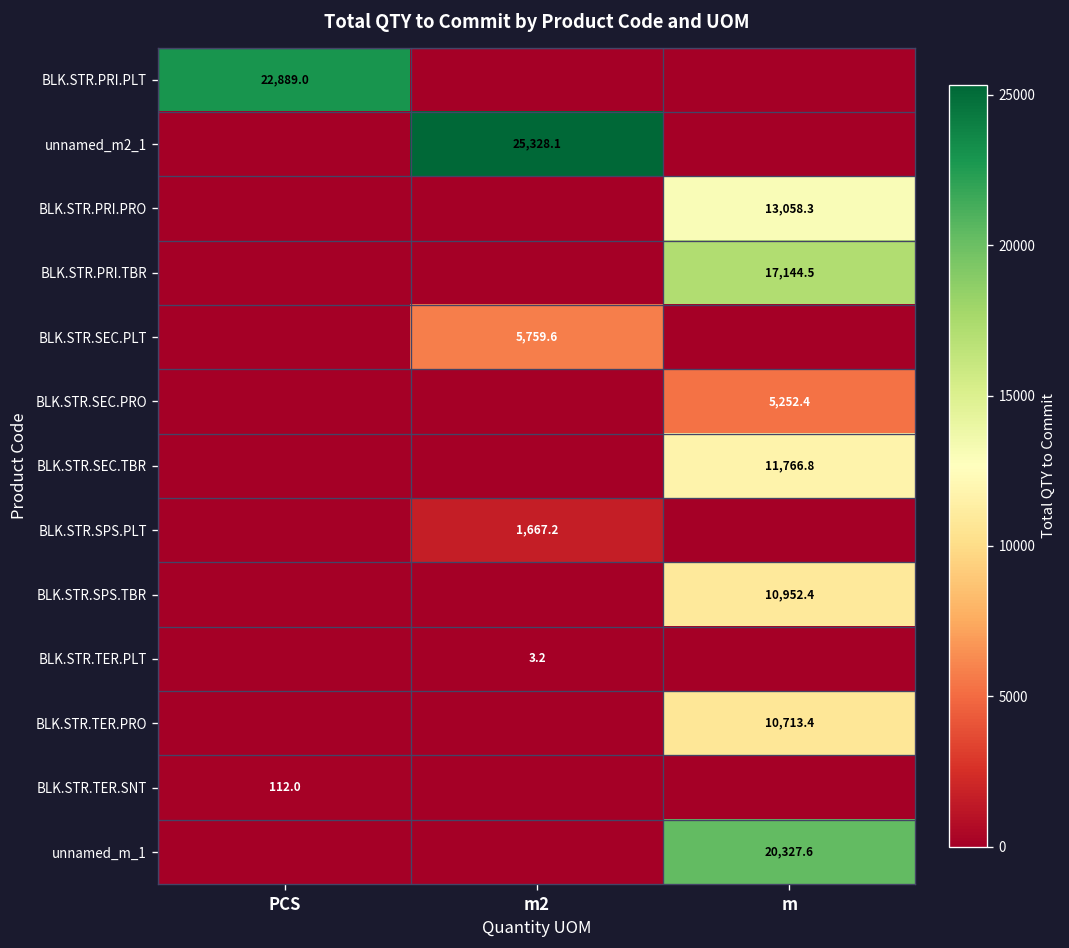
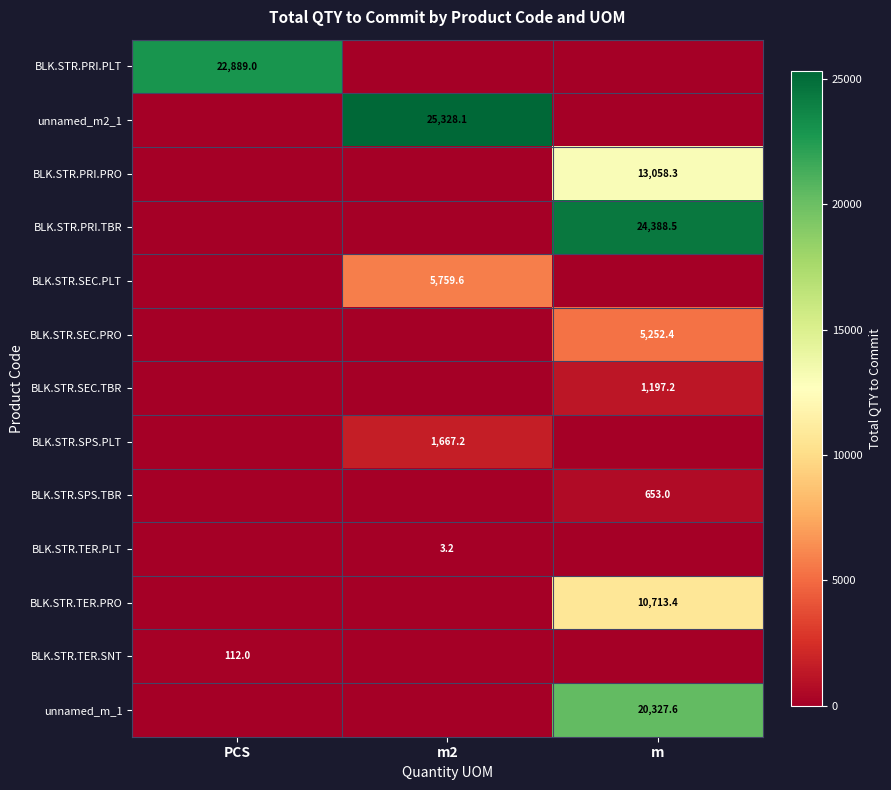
  {
    "BLK.STR.PRI.PLT": {
      "PCS": "22,889.0"
    },
    "unnamed_m2_1": {
      "m2": "25,328.1"
    },
    "BLK.STR.PRI.PRO": {
      "m": "13,058.3"
    },
    "BLK.STR.PRI.TBR": {
-     "m": "17,144.5"
+     "m": "24,388.5"
    },
    "BLK.STR.SEC.PLT": {
      "m2": "5,759.6"
    },
    "BLK.STR.SEC.PRO": {
      "m": "5,252.4"
    },
    "BLK.STR.SEC.TBR": {
-     "m": "11,766.8"
+     "m": "1,197.2"
    },
    "BLK.STR.SPS.PLT": {
      "m2": "1,667.2"
    },
    "BLK.STR.SPS.TBR": {
-     "m": "10,952.4"
+     "m": "653.0"
    },
    "BLK.STR.TER.PLT": {
      "m2": "3.2"
    },
    "BLK.STR.TER.PRO": {
      "m": "10,713.4"
    },
    "BLK.STR.TER.SNT": {
      "PCS": "112.0"
    },
    "unnamed_m_1": {
      "m": "20,327.6"
    }
  }
